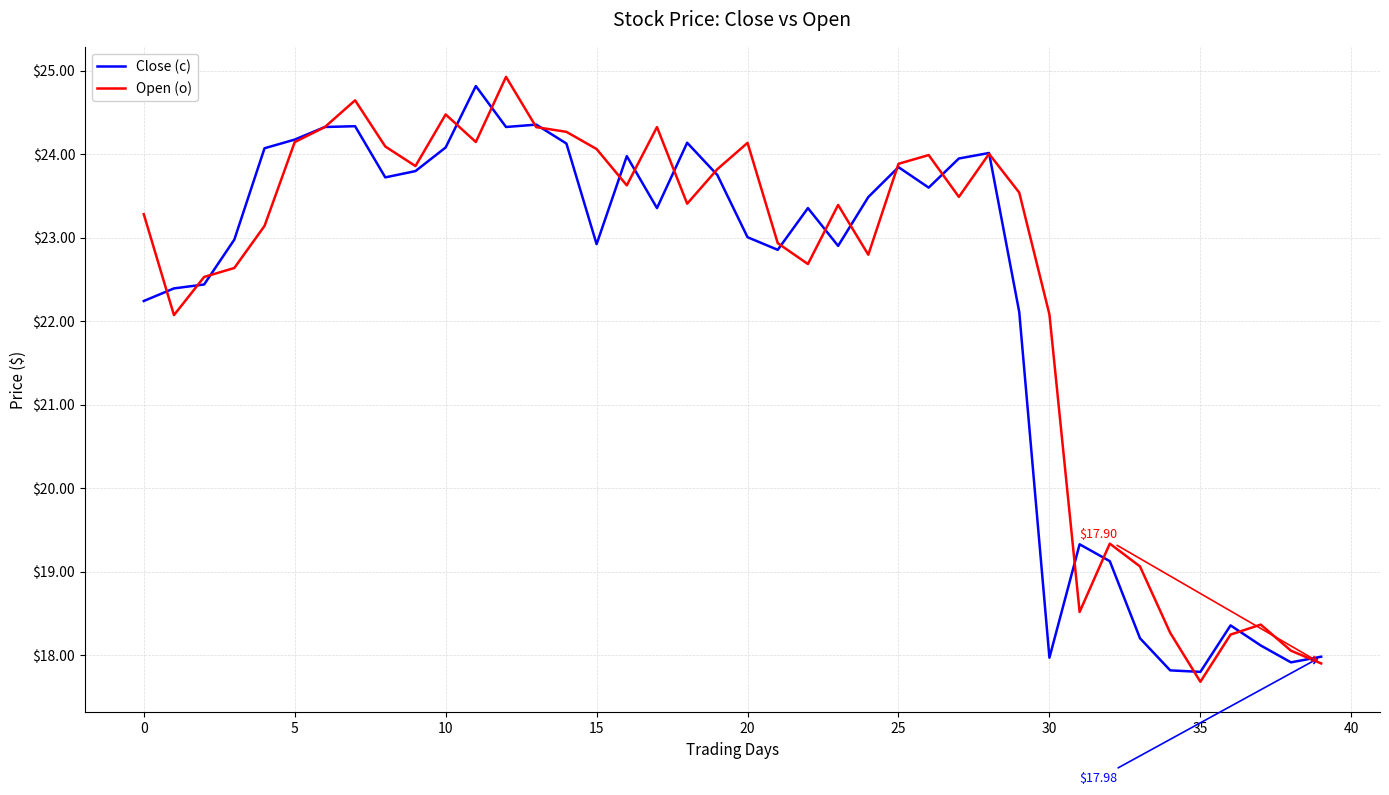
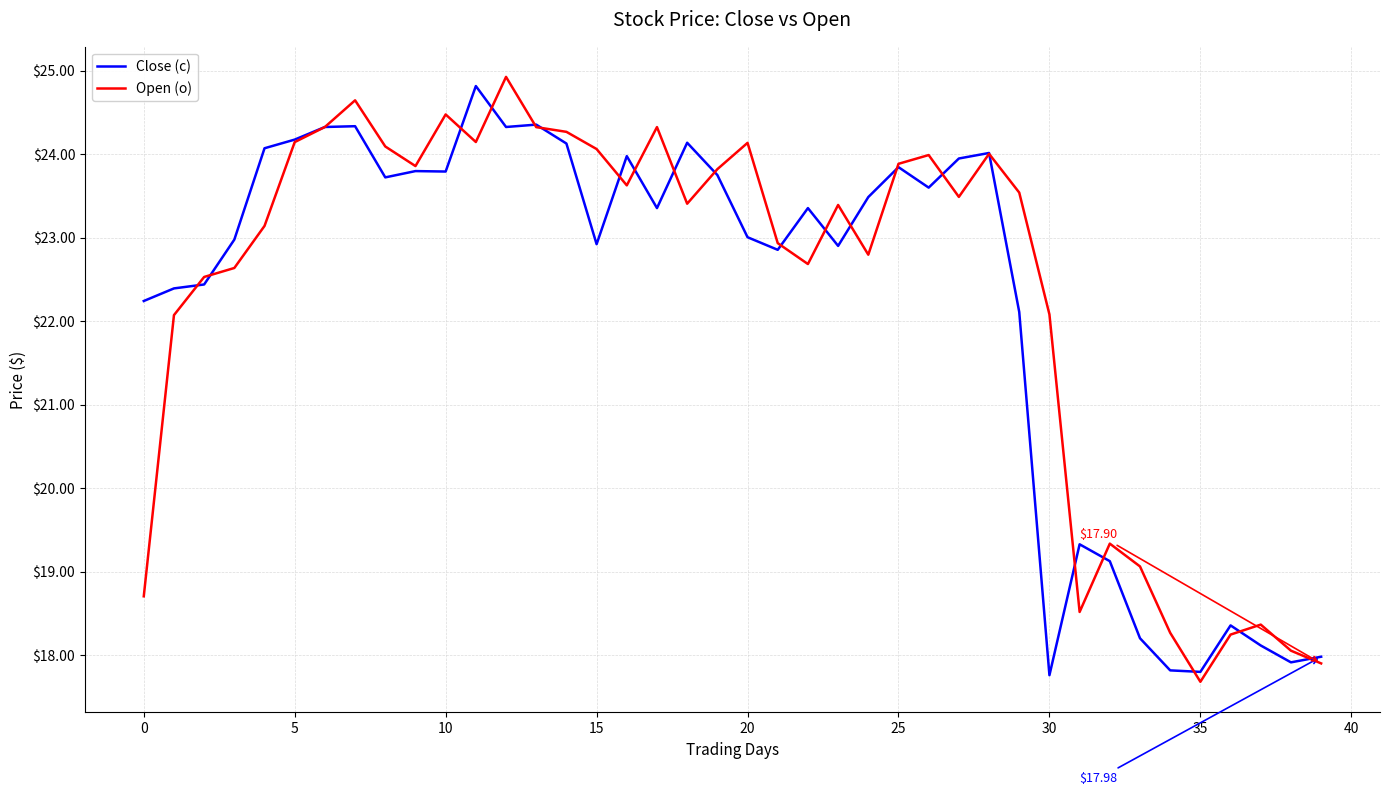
  {
    "Close (c)": {
      "0": "$22.2",
-     "10": "$24.1",
+     "10": "$23.8",
      "15": "$22.9",
      "20": "$23.0",
      "25": "$23.8",
-     "30": "$18.0"
+     "30": "$17.8"
    },
    "Open (o)": {
-     "0": "$23.3",
+     "0": "$18.7",
      "10": "$24.5",
      "15": "$24.1",
      "20": "$24.1",
      "25": "$23.9",
      "30": "$22.1"
    }
  }
